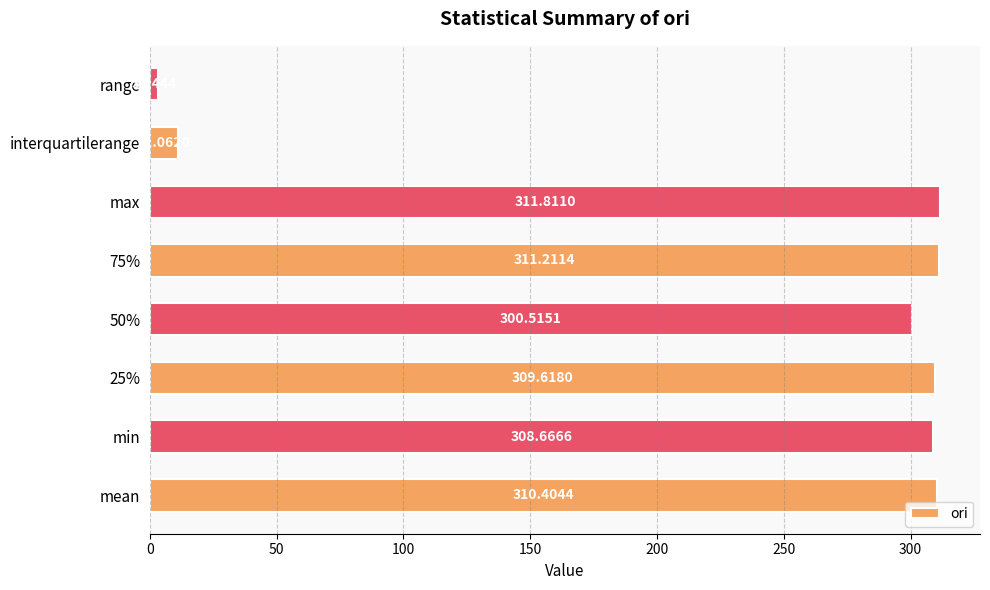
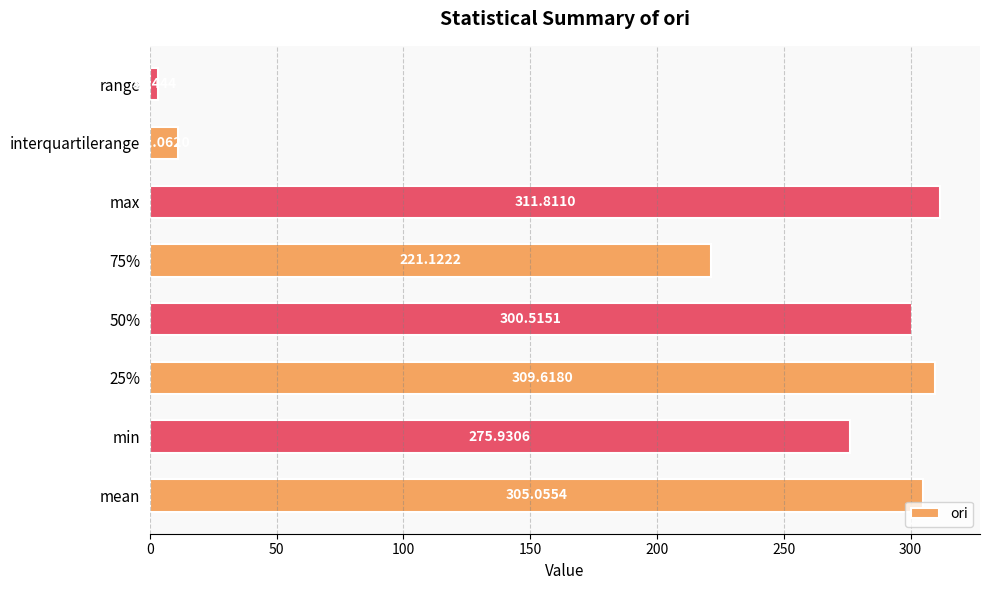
  {
    "max": 311.8110,
-   "75%": 311.2114,
+   "75%": 221.1222,
    "50%": 300.5151,
    "25%": 309.6180,
-   "min": 308.6666,
-   "mean": 310.4044
+   "min": 275.9306,
+   "mean": 305.0554
  }
